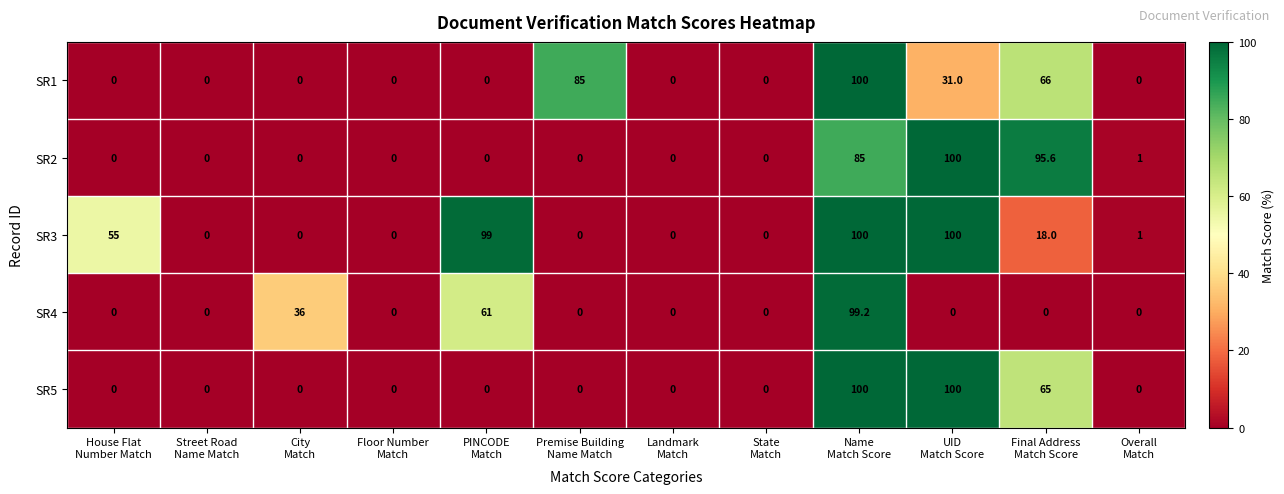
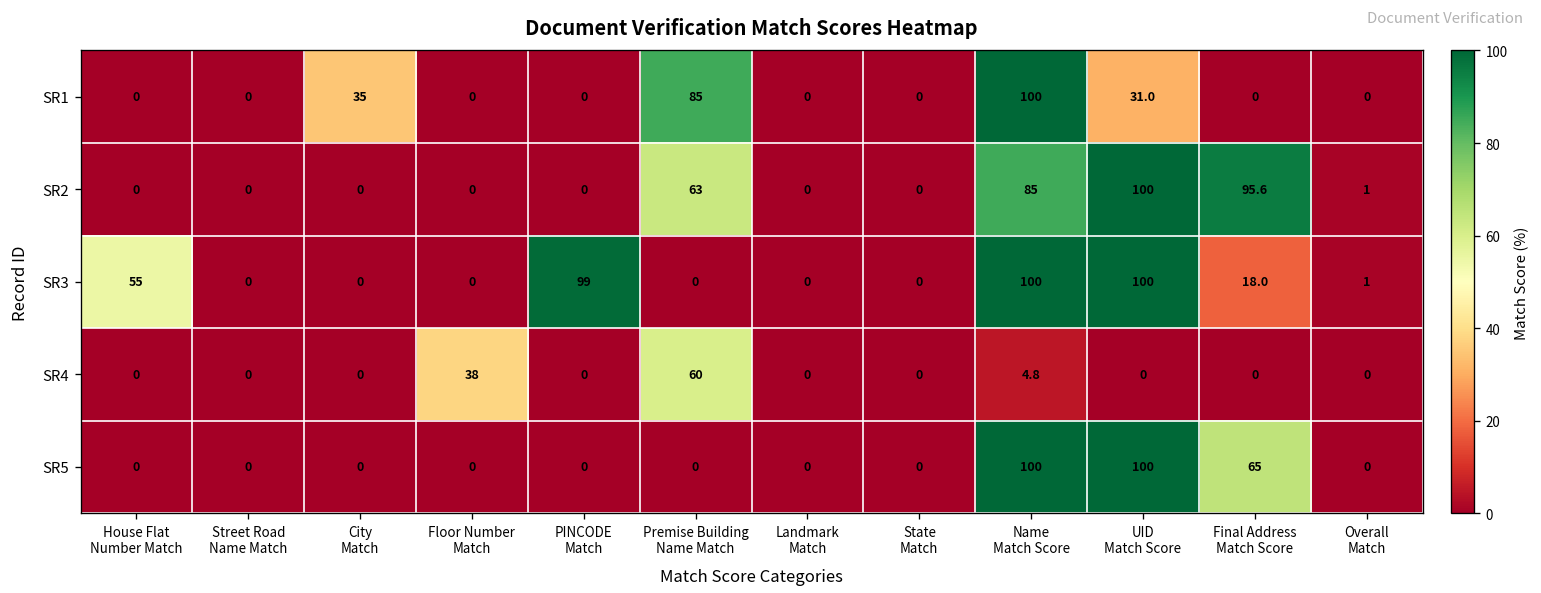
  {
    "SR1": {
      "House Flat Number Match": 0,
      "Street Road Name Match": 0,
-     "City Match": 0,
+     "City Match": 35,
      "Floor Number Match": 0,
      "PINCODE Match": 0,
      "Premise Building Name Match": 85,
      "Landmark Match": 0,
      "State Match": 0,
      "Name Match Score": 100,
      "UID Match Score": 31.0,
-     "Final Address Match Score": 66,
+     "Final Address Match Score": 0,
      "Overall Match": 0
    },
    "SR2": {
      "House Flat Number Match": 0,
      "Street Road Name Match": 0,
      "City Match": 0,
      "Floor Number Match": 0,
      "PINCODE Match": 0,
-     "Premise Building Name Match": 0,
+     "Premise Building Name Match": 63,
      "Landmark Match": 0,
      "State Match": 0,
      "Name Match Score": 85,
      "UID Match Score": 100,
      "Final Address Match Score": 95.6,
      "Overall Match": 1
    },
    "SR3": {
      "House Flat Number Match": 55,
      "Street Road Name Match": 0,
      "City Match": 0,
      "Floor Number Match": 0,
      "PINCODE Match": 99,
      "Premise Building Name Match": 0,
      "Landmark Match": 0,
      "State Match": 0,
      "Name Match Score": 100,
      "UID Match Score": 100,
      "Final Address Match Score": 18.0,
      "Overall Match": 1
    },
    "SR4": {
      "House Flat Number Match": 0,
      "Street Road Name Match": 0,
-     "City Match": 36,
-     "Floor Number Match": 0,
-     "PINCODE Match": 61,
-     "Premise Building Name Match": 0,
+     "City Match": 0,
+     "Floor Number Match": 38,
+     "PINCODE Match": 0,
+     "Premise Building Name Match": 60,
      "Landmark Match": 0,
      "State Match": 0,
-     "Name Match Score": 99.2,
+     "Name Match Score": 4.8,
      "UID Match Score": 0,
      "Final Address Match Score": 0,
      "Overall Match": 0
    },
    "SR5": {
      "House Flat Number Match": 0,
      "Street Road Name Match": 0,
      "City Match": 0,
      "Floor Number Match": 0,
      "PINCODE Match": 0,
      "Premise Building Name Match": 0,
      "Landmark Match": 0,
      "State Match": 0,
      "Name Match Score": 100,
      "UID Match Score": 100,
      "Final Address Match Score": 65,
      "Overall Match": 0
    }
  }
